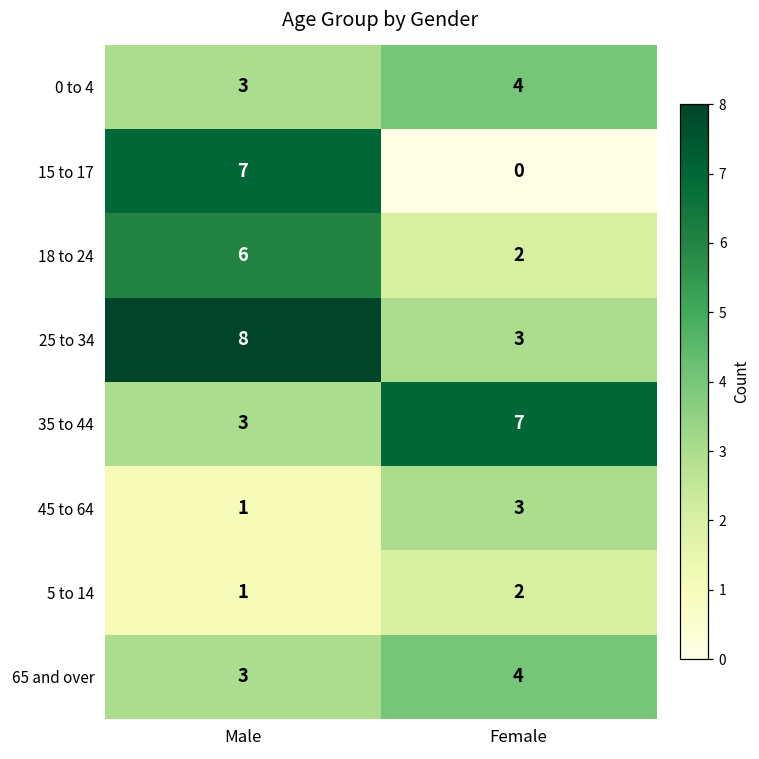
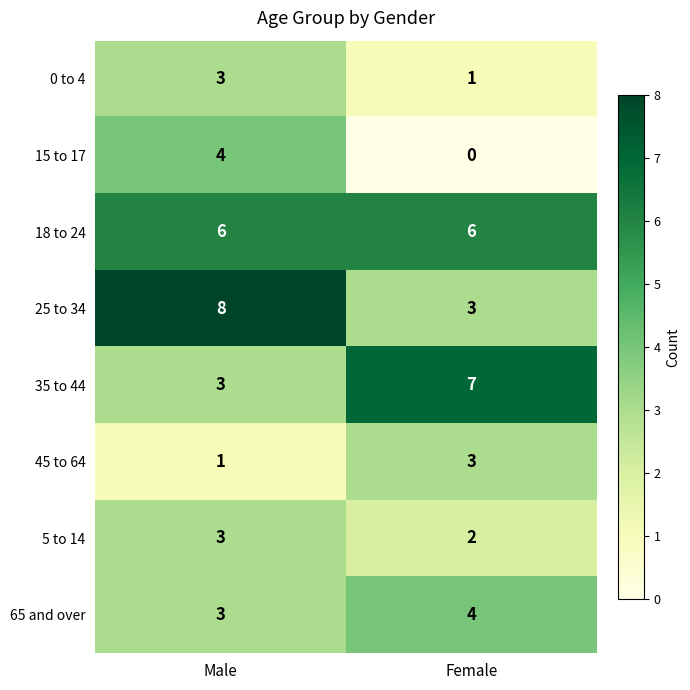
  {
    "0 to 4": {
      "Male": 3,
-     "Female": 4
+     "Female": 1
    },
    "15 to 17": {
-     "Male": 7,
+     "Male": 4,
      "Female": 0
    },
    "18 to 24": {
      "Male": 6,
-     "Female": 2
+     "Female": 6
    },
    "25 to 34": {
      "Male": 8,
      "Female": 3
    },
    "35 to 44": {
      "Male": 3,
      "Female": 7
    },
    "45 to 64": {
      "Male": 1,
      "Female": 3
    },
    "5 to 14": {
-     "Male": 1,
+     "Male": 3,
      "Female": 2
    },
    "65 and over": {
      "Male": 3,
      "Female": 4
    }
  }
